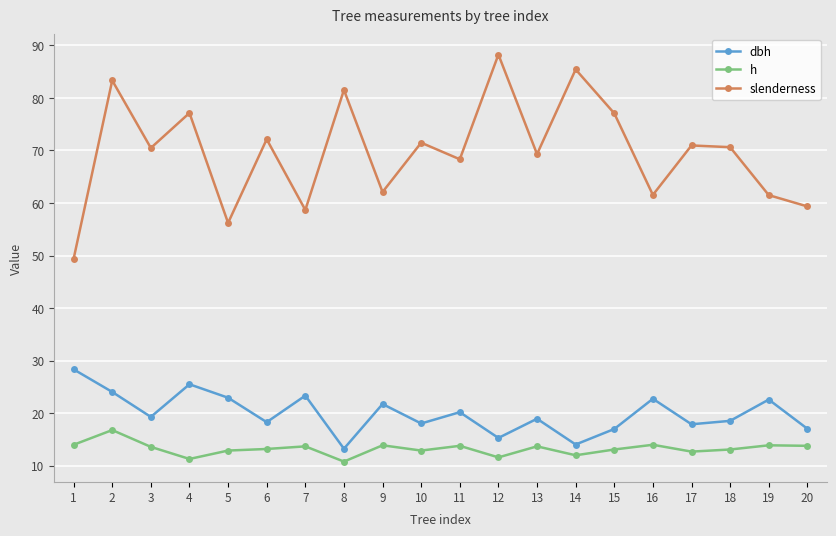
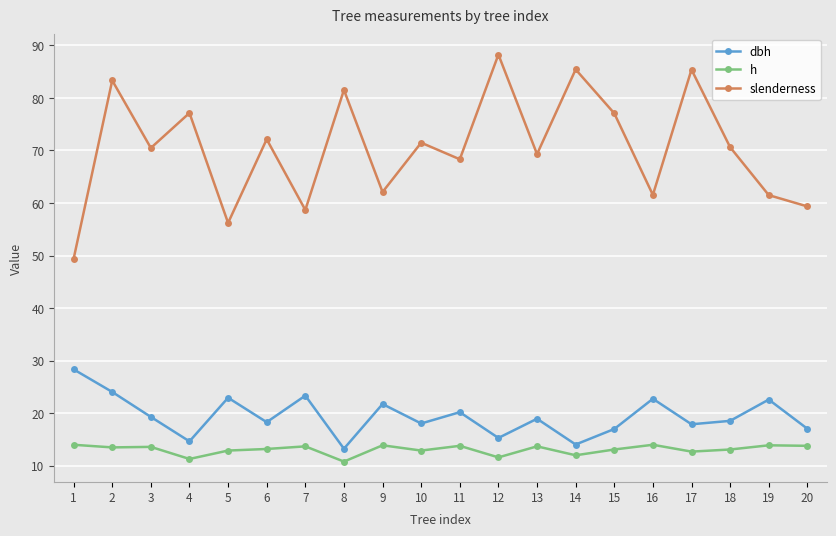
  {
    "dbh": {
      "1": 28,
      "2": 24,
      "3": 19,
-     "4": 26,
+     "4": 15,
      "5": 23,
      "6": 18,
      "7": 23,
      "8": 13,
      "9": 22,
      "10": 18,
      "11": 20,
      "12": 15,
      "13": 19,
      "14": 14,
      "15": 17,
      "16": 23,
      "17": 18,
      "18": 19,
      "19": 23,
      "20": 17
    },
    "h": {
      "1": 14,
-     "2": 17,
+     "2": 14,
      "3": 14,
      "4": 11,
      "5": 13,
      "6": 13,
      "7": 14,
      "8": 11,
      "9": 14,
      "10": 13,
      "11": 14,
      "12": 12,
      "13": 14,
      "14": 12,
      "15": 13,
      "16": 14,
      "17": 13,
      "18": 13,
      "19": 14,
      "20": 14
    },
    "slenderness": {
      "1": 49,
      "2": 83,
      "3": 70,
      "4": 77,
      "5": 56,
      "6": 72,
      "7": 59,
      "8": 82,
      "9": 62,
      "10": 71,
      "11": 68,
      "12": 88,
      "13": 69,
      "14": 85,
      "15": 77,
      "16": 62,
-     "17": 71,
+     "17": 85,
      "18": 71,
      "19": 62,
      "20": 59
    }
  }
